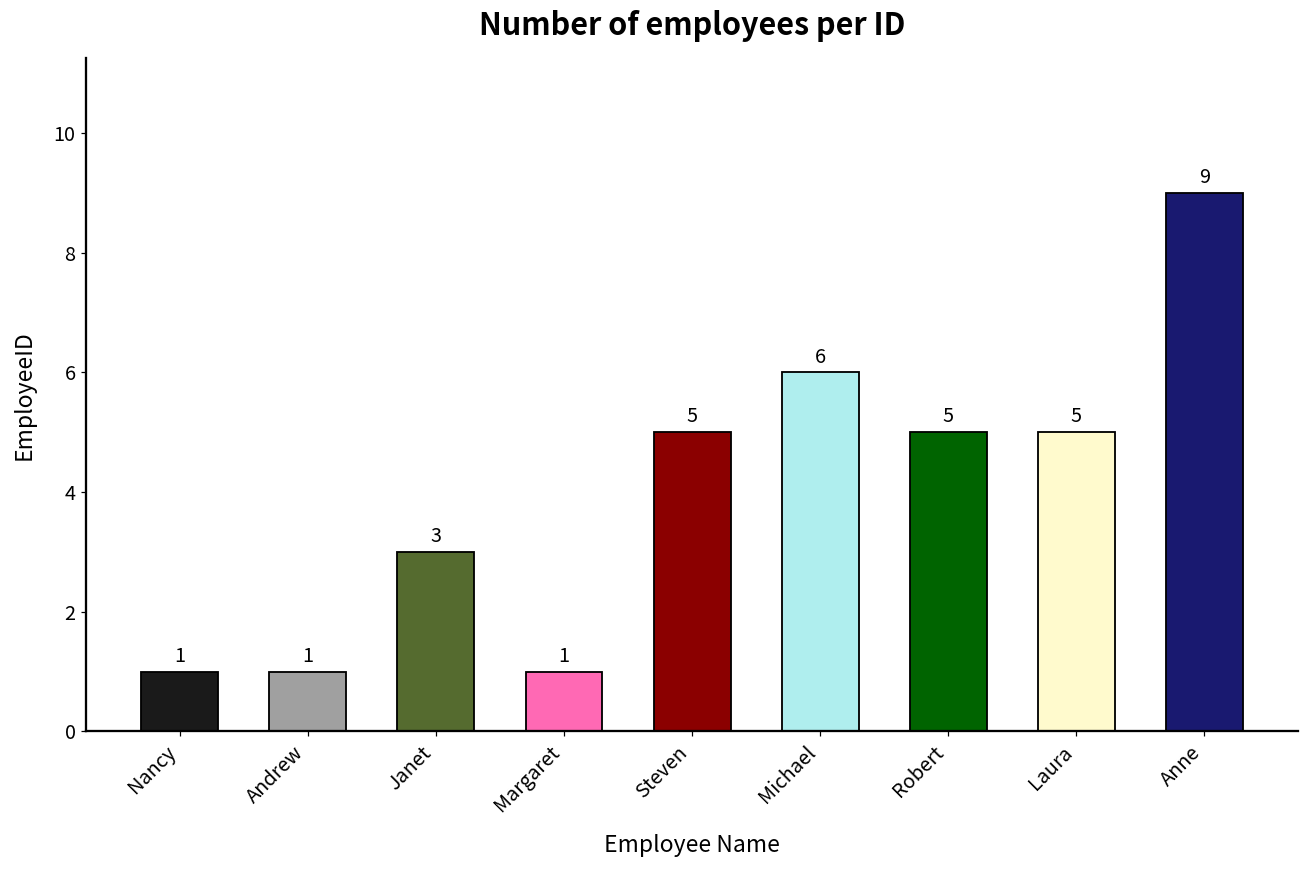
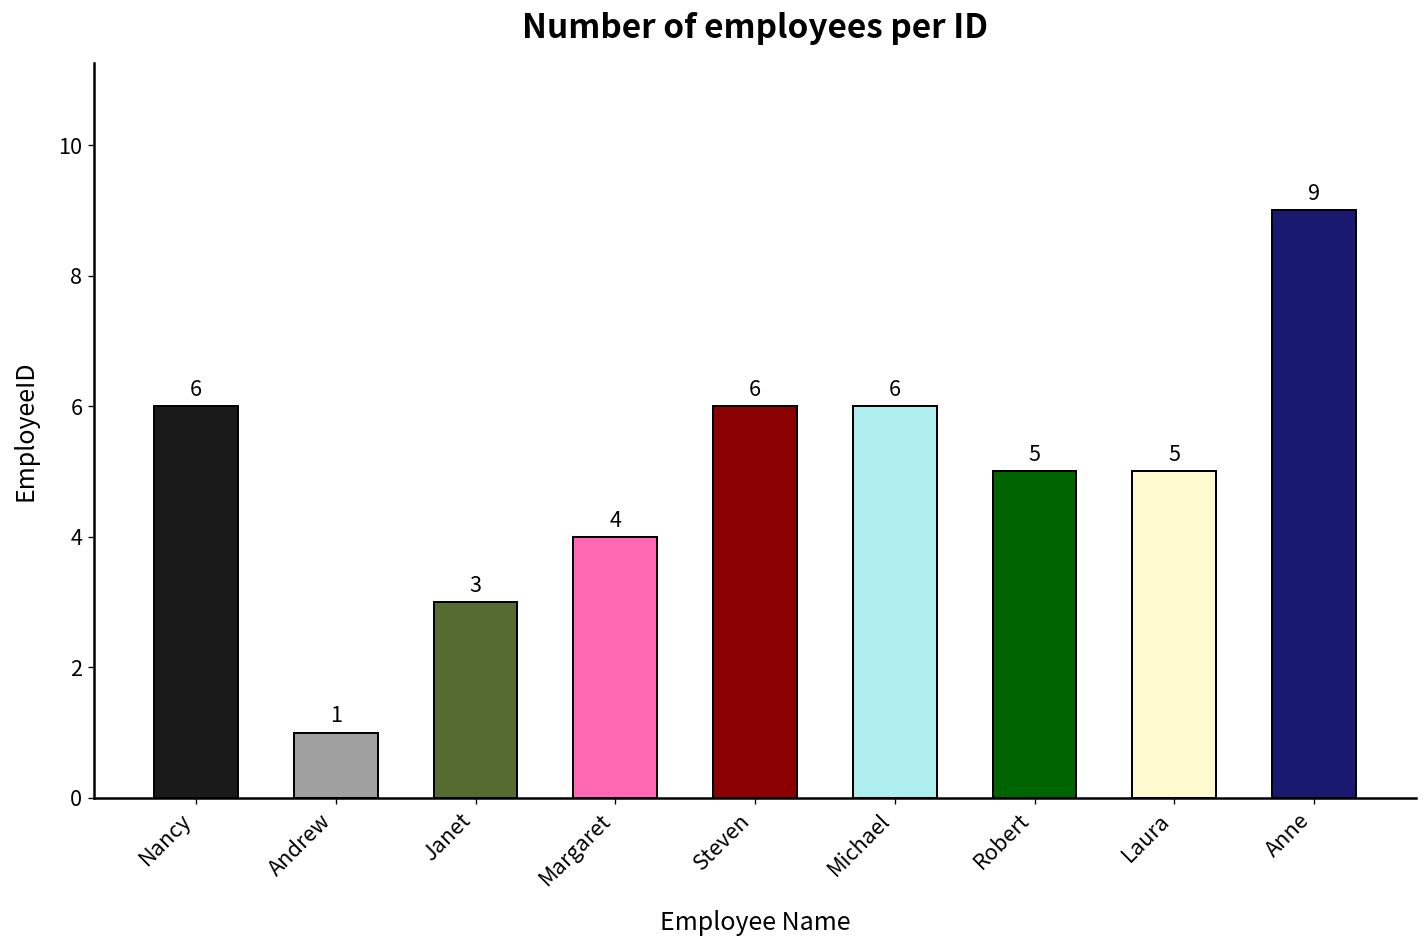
  {
-   "Nancy": 1,
+   "Nancy": 6,
    "Andrew": 1,
    "Janet": 3,
-   "Margaret": 1,
-   "Steven": 5,
+   "Margaret": 4,
+   "Steven": 6,
    "Michael": 6,
    "Robert": 5,
    "Laura": 5,
    "Anne": 9
  }
